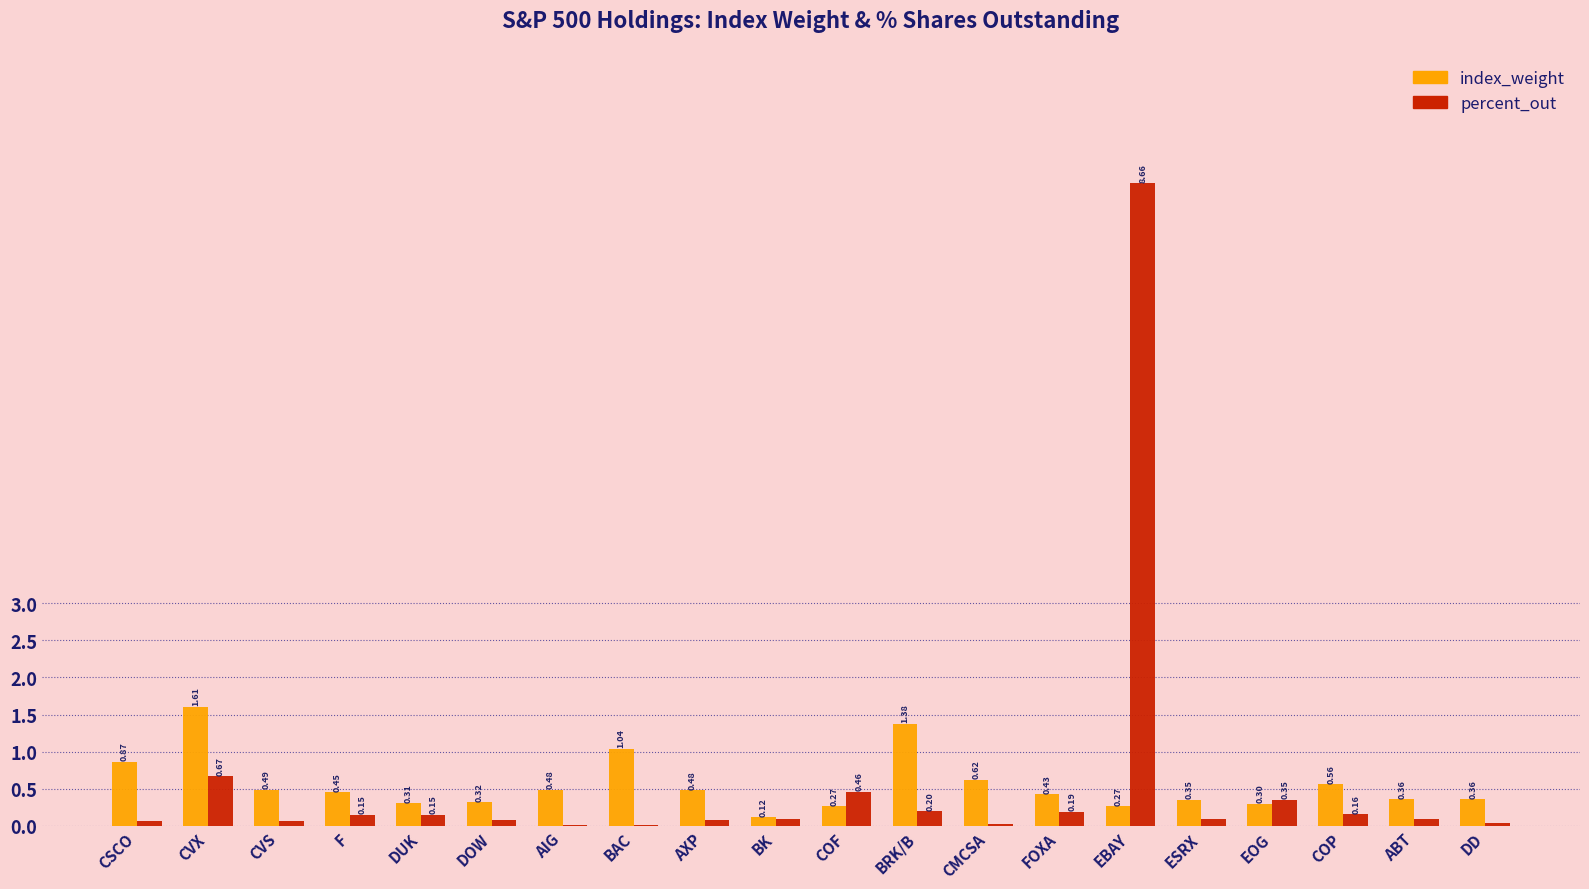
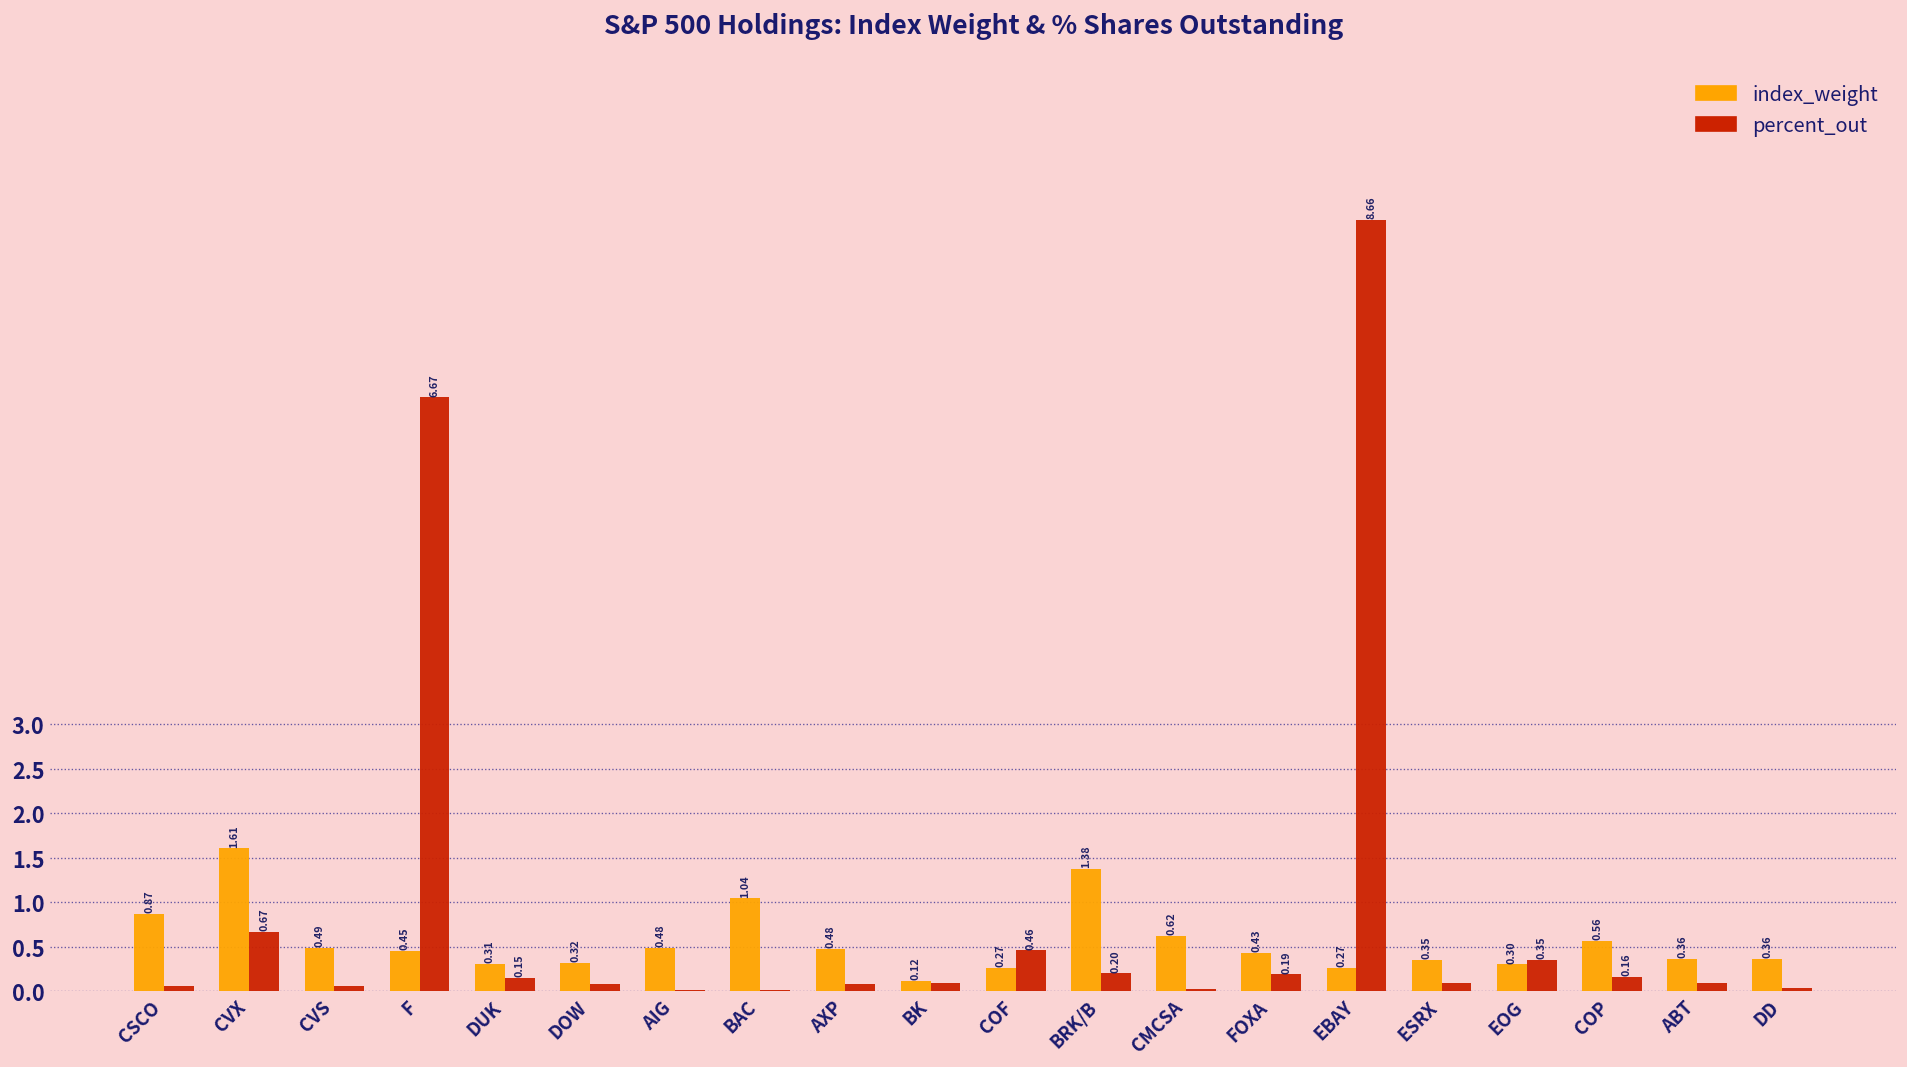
  {
    "index_weight": {
      "CSCO": 0.87,
      "CVX": 1.61,
      "CVS": 0.49,
      "F": 0.45,
      "DUK": 0.31,
      "DOW": 0.32,
      "AIG": 0.48,
      "BAC": 1.04,
      "AXP": 0.48,
      "BK": 0.12,
      "COF": 0.27,
      "BRK/B": 1.38,
      "CMCSA": 0.62,
      "FOXA": 0.43,
      "EBAY": 0.27,
      "ESRX": 0.35,
      "EOG": 0.30,
      "COP": 0.56,
      "ABT": 0.36,
      "DD": 0.36
    },
    "percent_out": {
      "CVX": 0.67,
-     "F": 0.15,
+     "F": 6.67,
      "DUK": 0.15,
      "COF": 0.46,
      "BRK/B": 0.20,
      "FOXA": 0.19,
      "EBAY": 8.66,
      "EOG": 0.35,
      "COP": 0.16
    }
  }
